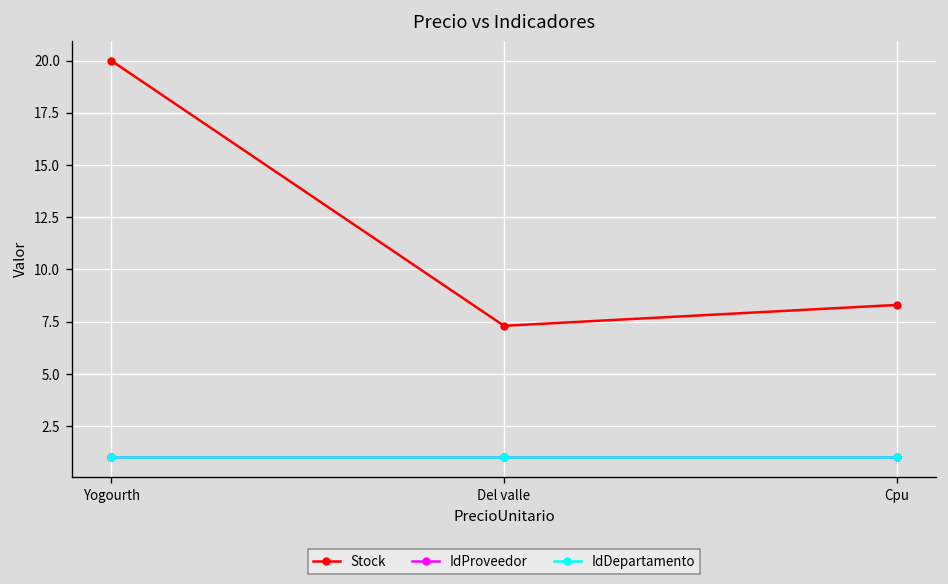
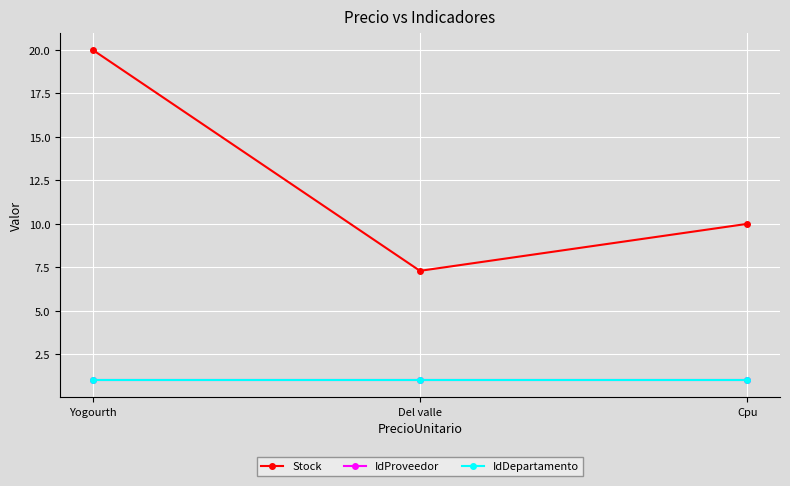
  {
    "Stock": {
      "Yogourth": 20.0,
      "Del valle": 7.3,
-     "Cpu": 8.3
+     "Cpu": 10.0
    },
    "IdDepartamento": {
      "Yogourth": 1.0,
      "Del valle": 1.0,
      "Cpu": 1.0
    }
  }
